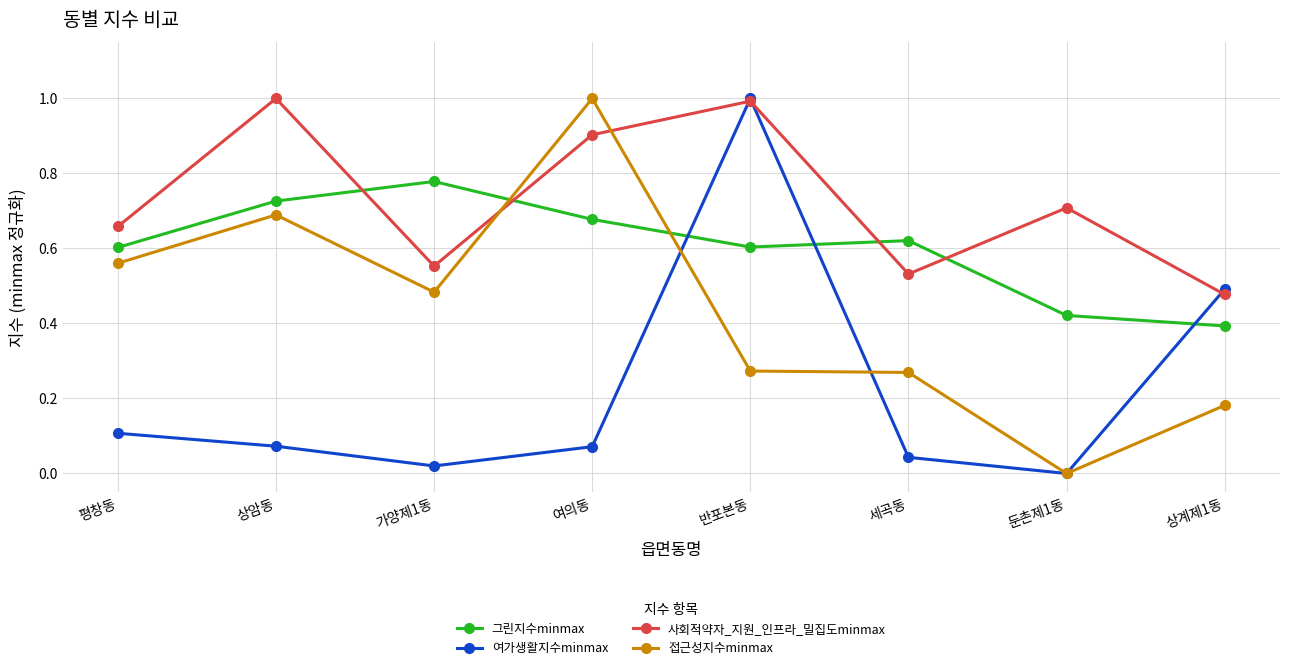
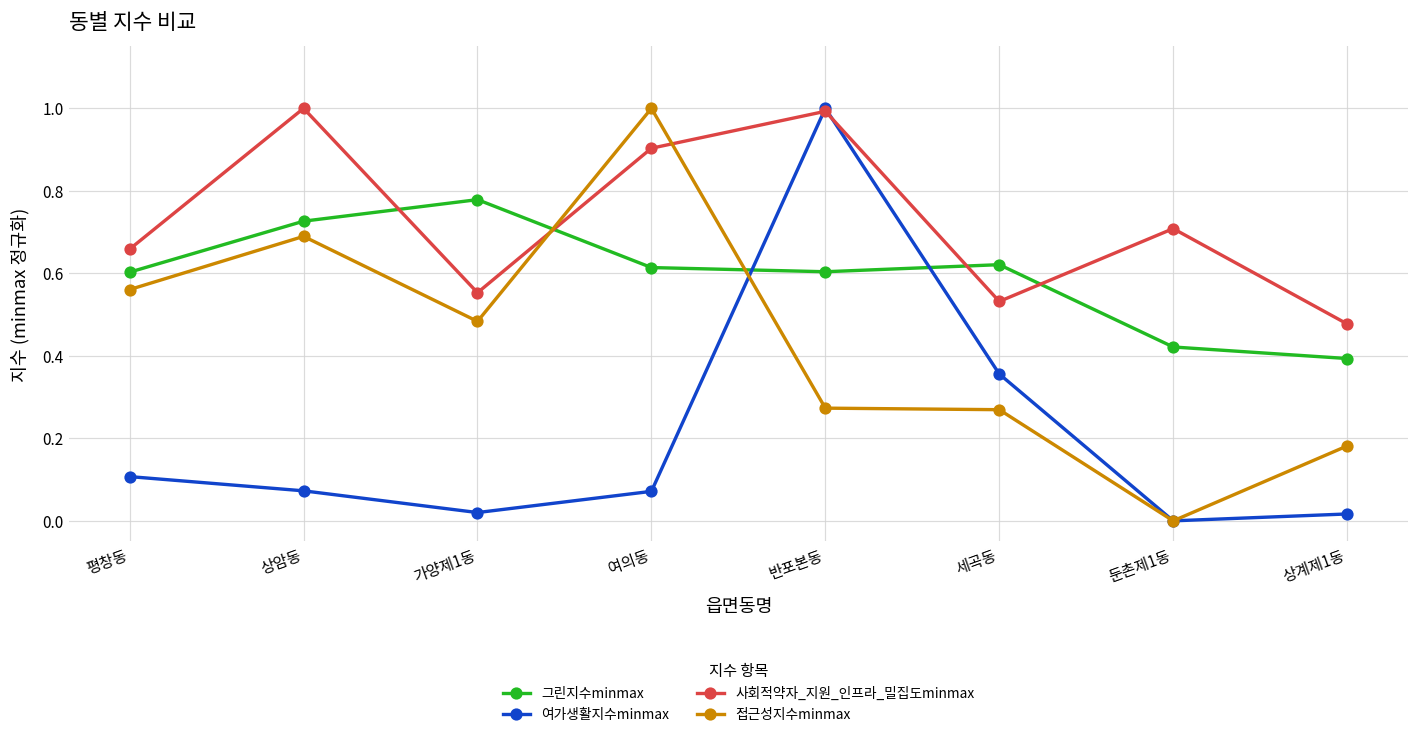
  {
    "그린지수minmax": {
      "평창동": 0.60,
      "상암동": 0.73,
      "가양제1동": 0.78,
-     "여의동": 0.68,
+     "여의동": 0.61,
      "반포본동": 0.60,
      "세곡동": 0.62,
      "둔촌제1동": 0.42,
      "상계제1동": 0.39
    },
    "여가생활지수minmax": {
      "평창동": 0.11,
      "상암동": 0.07,
      "가양제1동": 0.02,
      "여의동": 0.07,
      "반포본동": 1.00,
-     "세곡동": 0.04,
-     "상계제1동": 0.49
+     "세곡동": 0.36,
+     "상계제1동": 0.02
    },
    "사회적약자_지원_인프라_밀집도minmax": {
      "평창동": 0.66,
      "상암동": 1.00,
      "가양제1동": 0.55,
      "여의동": 0.90,
      "반포본동": 0.99,
      "세곡동": 0.53,
      "둔촌제1동": 0.71,
      "상계제1동": 0.48
    },
    "접근성지수minmax": {
      "평창동": 0.56,
      "상암동": 0.69,
      "가양제1동": 0.48,
      "여의동": 1.00,
      "반포본동": 0.27,
      "세곡동": 0.27,
      "상계제1동": 0.18
    }
  }
